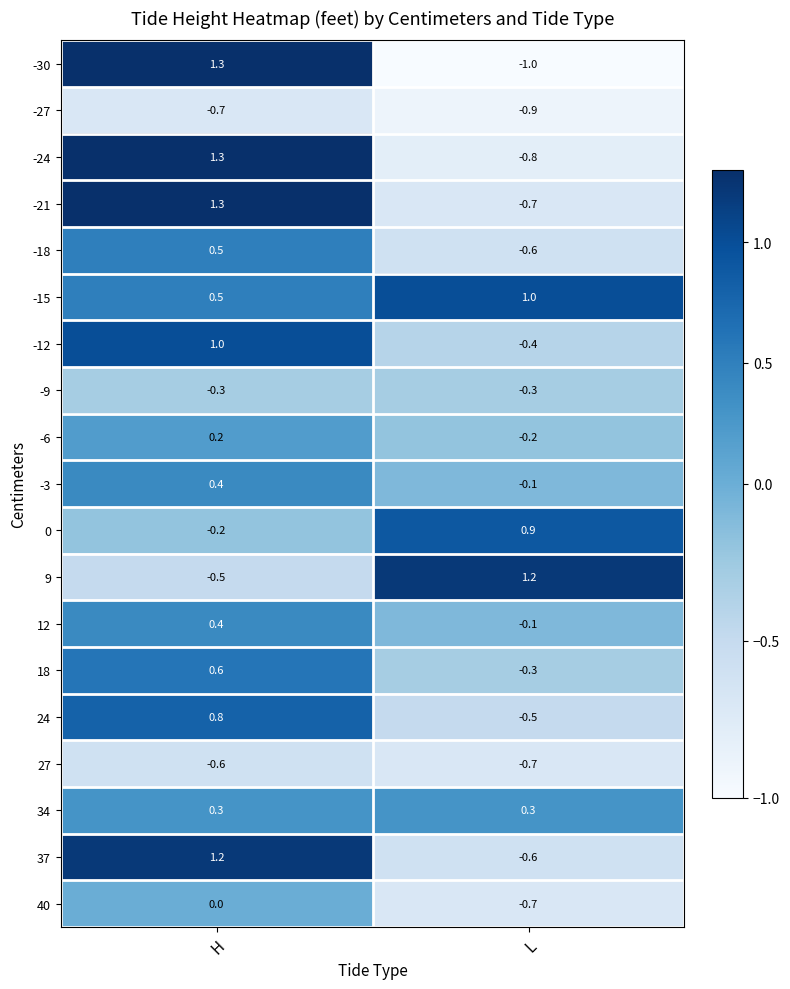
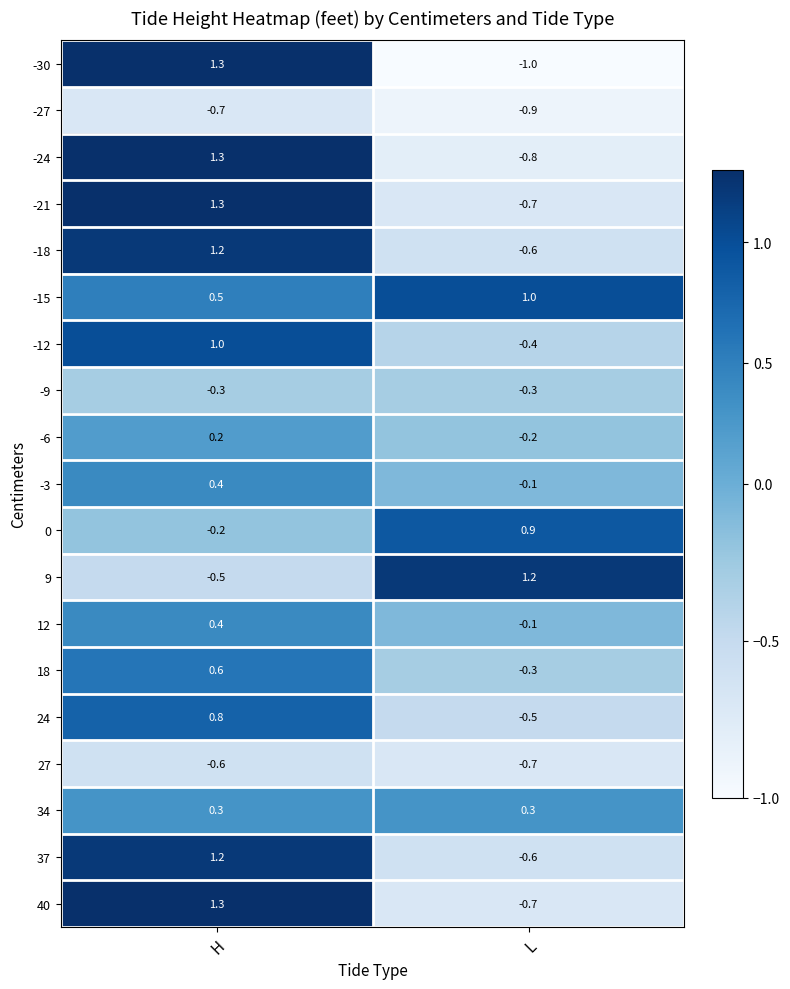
  {
    "-30": {
      "H": 1.3,
      "L": -1.0
    },
    "-27": {
      "H": -0.7,
      "L": -0.9
    },
    "-24": {
      "H": 1.3,
      "L": -0.8
    },
    "-21": {
      "H": 1.3,
      "L": -0.7
    },
    "-18": {
-     "H": 0.5,
+     "H": 1.2,
      "L": -0.6
    },
    "-15": {
      "H": 0.5,
      "L": 1.0
    },
    "-12": {
      "H": 1.0,
      "L": -0.4
    },
    "-9": {
      "H": -0.3,
      "L": -0.3
    },
    "-6": {
      "H": 0.2,
      "L": -0.2
    },
    "-3": {
      "H": 0.4,
      "L": -0.1
    },
    "0": {
      "H": -0.2,
      "L": 0.9
    },
    "9": {
      "H": -0.5,
      "L": 1.2
    },
    "12": {
      "H": 0.4,
      "L": -0.1
    },
    "18": {
      "H": 0.6,
      "L": -0.3
    },
    "24": {
      "H": 0.8,
      "L": -0.5
    },
    "27": {
      "H": -0.6,
      "L": -0.7
    },
    "34": {
      "H": 0.3,
      "L": 0.3
    },
    "37": {
      "H": 1.2,
      "L": -0.6
    },
    "40": {
-     "H": 0.0,
+     "H": 1.3,
      "L": -0.7
    }
  }
